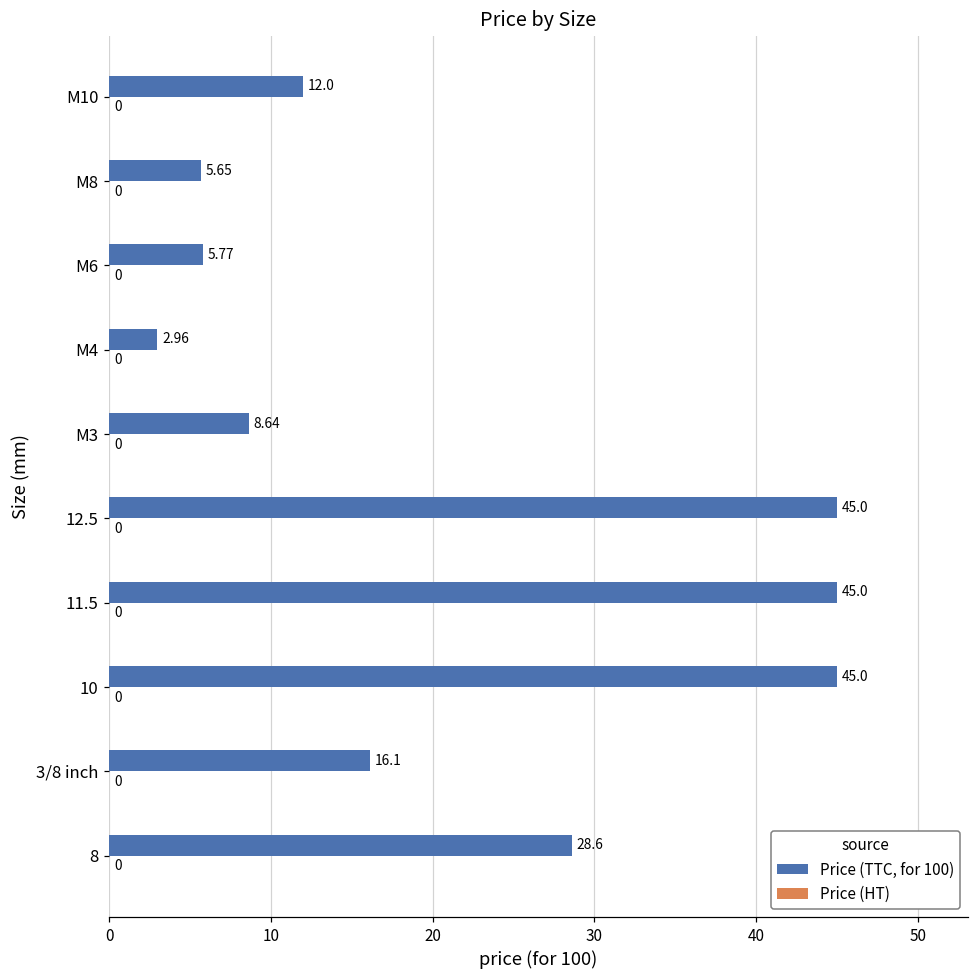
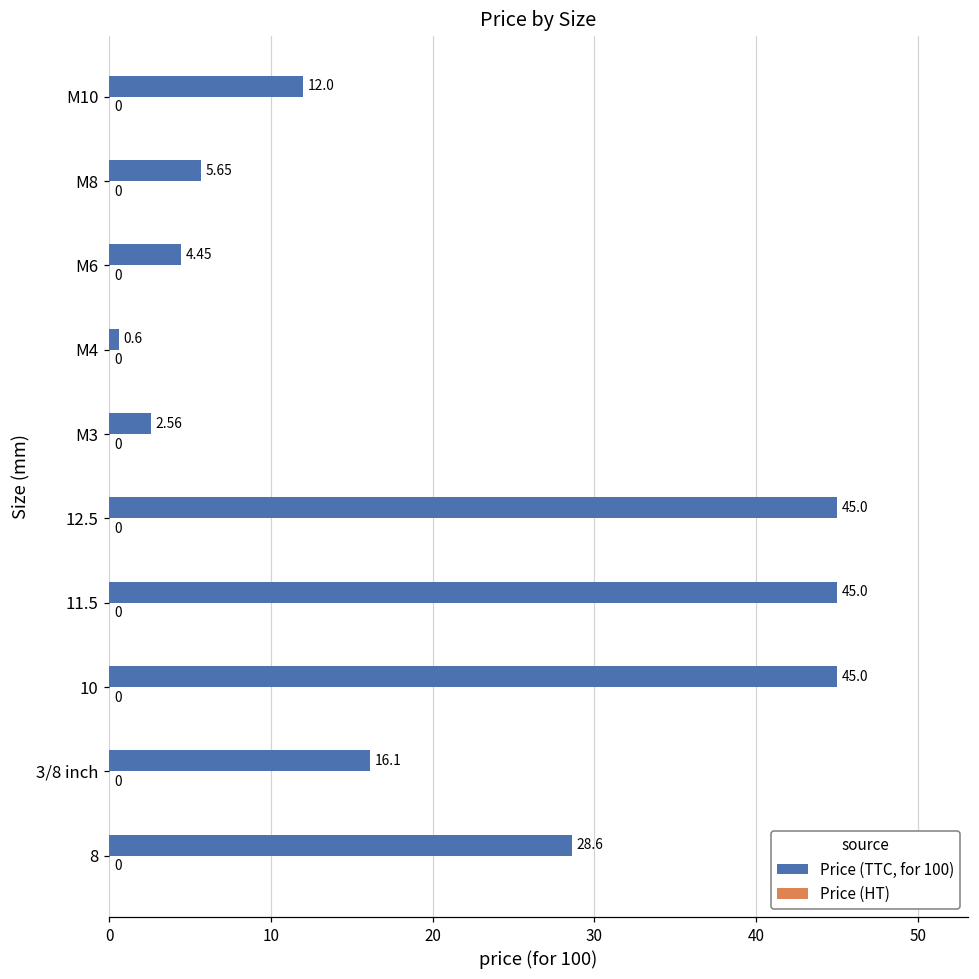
  {
    "Price (TTC, for 100)": {
      "M10": 12.0,
      "M8": 5.65,
-     "M6": 5.77,
-     "M4": 2.96,
-     "M3": 8.64,
+     "M6": 4.45,
+     "M4": 0.6,
+     "M3": 2.56,
      "12.5": 45.0,
      "11.5": 45.0,
      "10": 45.0,
      "3/8 inch": 16.1,
      "8": 28.6
    },
    "Price (HT)": {
      "M10": 0,
      "M8": 0,
      "M6": 0,
      "M4": 0,
      "M3": 0,
      "12.5": 0,
      "11.5": 0,
      "10": 0,
      "3/8 inch": 0,
      "8": 0
    }
  }
